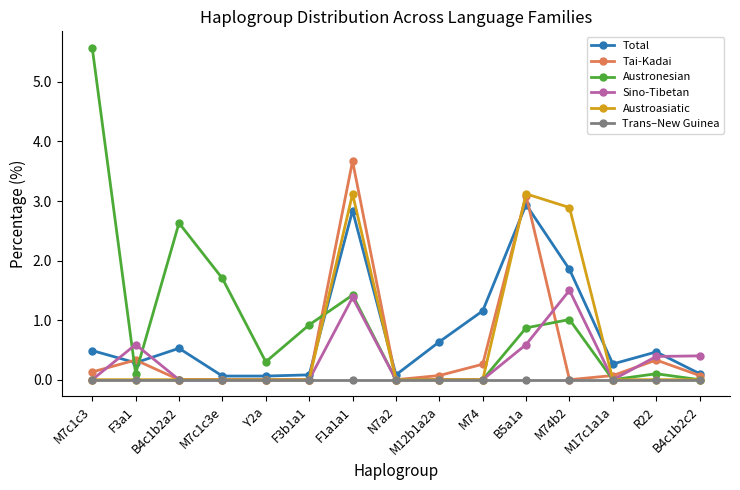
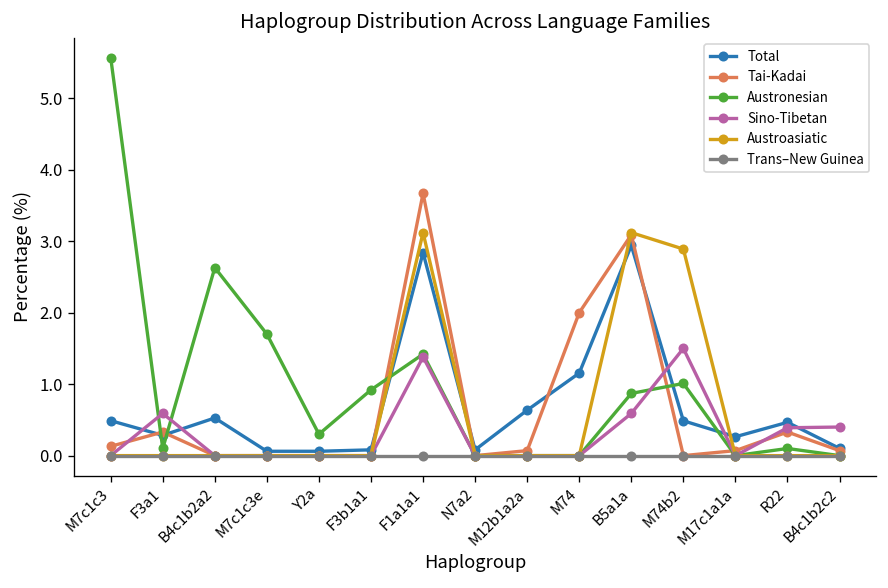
  {
    "Total": {
      "M7c1c3": 0.5,
      "F3a1": 0.3,
      "B4c1b2a2": 0.5,
      "M7c1c3e": 0.1,
      "Y2a": 0.1,
      "F3b1a1": 0.1,
      "F1a1a1": 2.8,
      "N7a2": 0.1,
      "M12b1a2a": 0.6,
      "M74": 1.2,
      "B5a1a": 2.9,
-     "M74b2": 1.9,
+     "M74b2": 0.5,
      "M17c1a1a": 0.3,
      "R22": 0.5
    },
    "Tai-Kadai": {
      "M7c1c3": 0.1,
      "F3a1": 0.3,
      "F1a1a1": 3.7,
      "M12b1a2a": 0.1,
-     "M74": 0.3,
+     "M74": 2.0,
      "M17c1a1a": 0.1,
      "R22": 0.3
    },
    "Austronesian": {
      "M7c1c3": 5.6,
      "F3a1": 0.1,
      "B4c1b2a2": 2.6,
      "M7c1c3e": 1.7,
      "Y2a": 0.3,
      "F3b1a1": 0.9,
      "B5a1a": 0.9,
      "M74b2": 1.0,
      "R22": 0.1
    },
    "Sino-Tibetan": {
      "F3a1": 0.6,
      "B5a1a": 0.6,
      "M74b2": 1.5,
      "R22": 0.4,
      "B4c1b2c2": 0.4
    },
    "Austroasiatic": {
      "F1a1a1": 3.1,
      "M74b2": 2.9
    },
    "Trans–New Guinea": {
      "F1a1a1": 0.0,
      "B5a1a": 0.0
    }
  }
